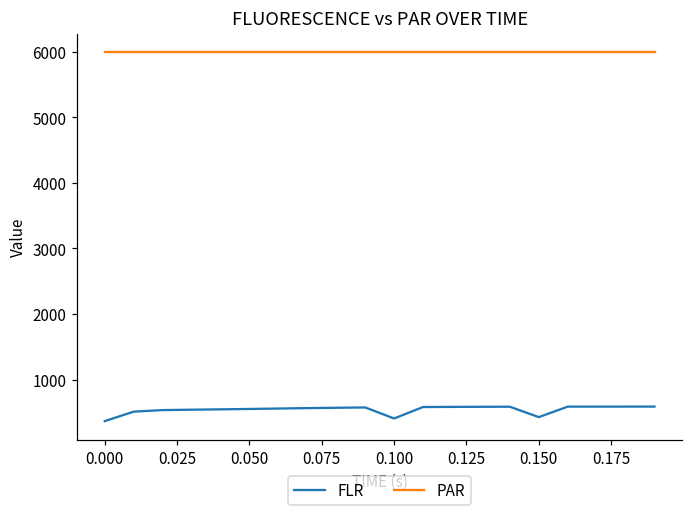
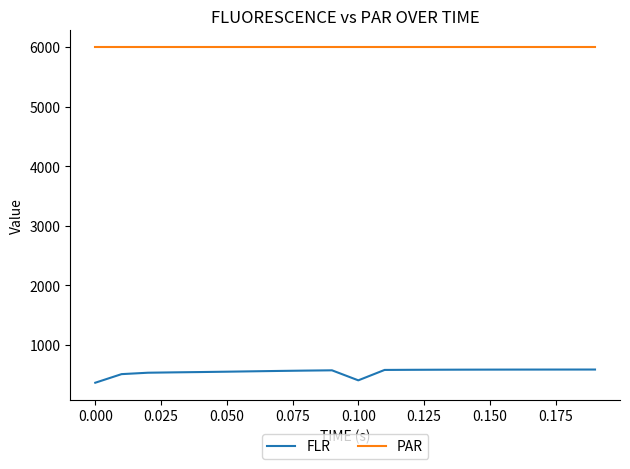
  {
    "FLR": {
      "0.000": 400,
      "0.050": 600,
      "0.100": 400,
-     "0.150": 400
+     "0.150": 600
    },
    "PAR": {
      "0.000": 6000,
      "0.050": 6000,
      "0.100": 6000,
      "0.150": 6000
    }
  }
